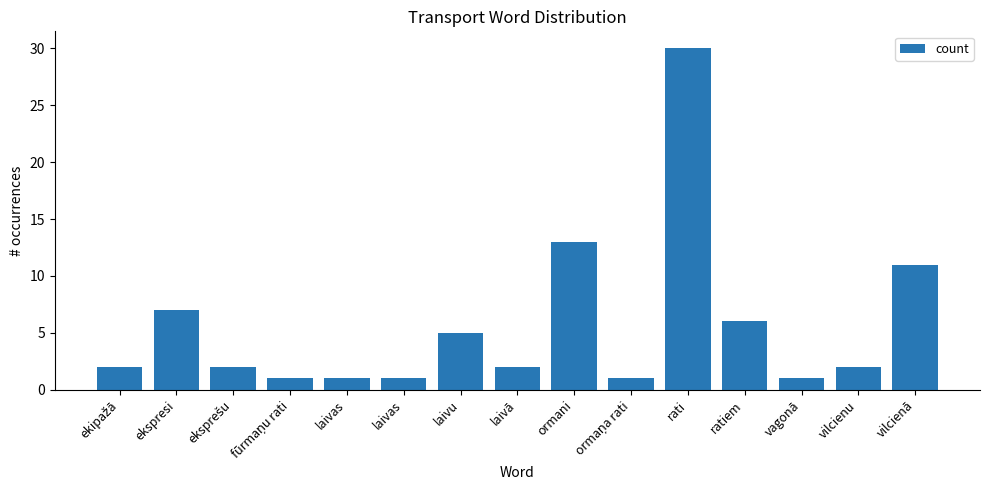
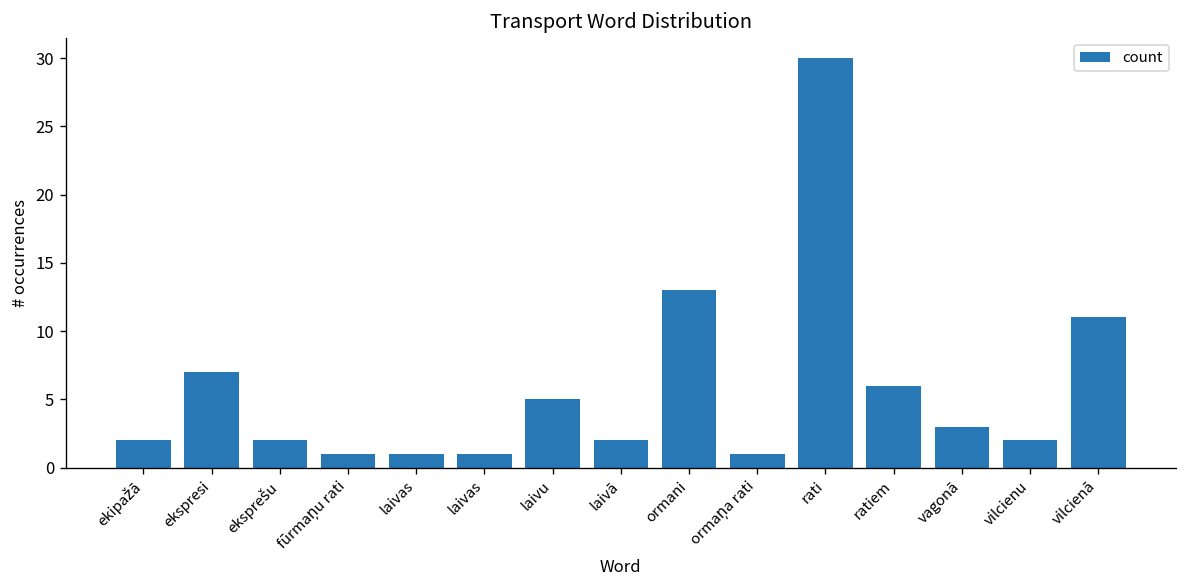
  {
    "ekipažā": 2,
    "ekspresi": 7,
    "eksprešu": 2,
    "fūrmaņu rati": 1,
    "laivu": 5,
    "laivā": 2,
    "ormani": 13,
    "ormaņa rati": 1,
    "rati": 30,
    "ratiem": 6,
-   "vagonā": 1,
+   "vagonā": 3,
    "vilcienu": 2,
    "vilcienā": 11
  }
